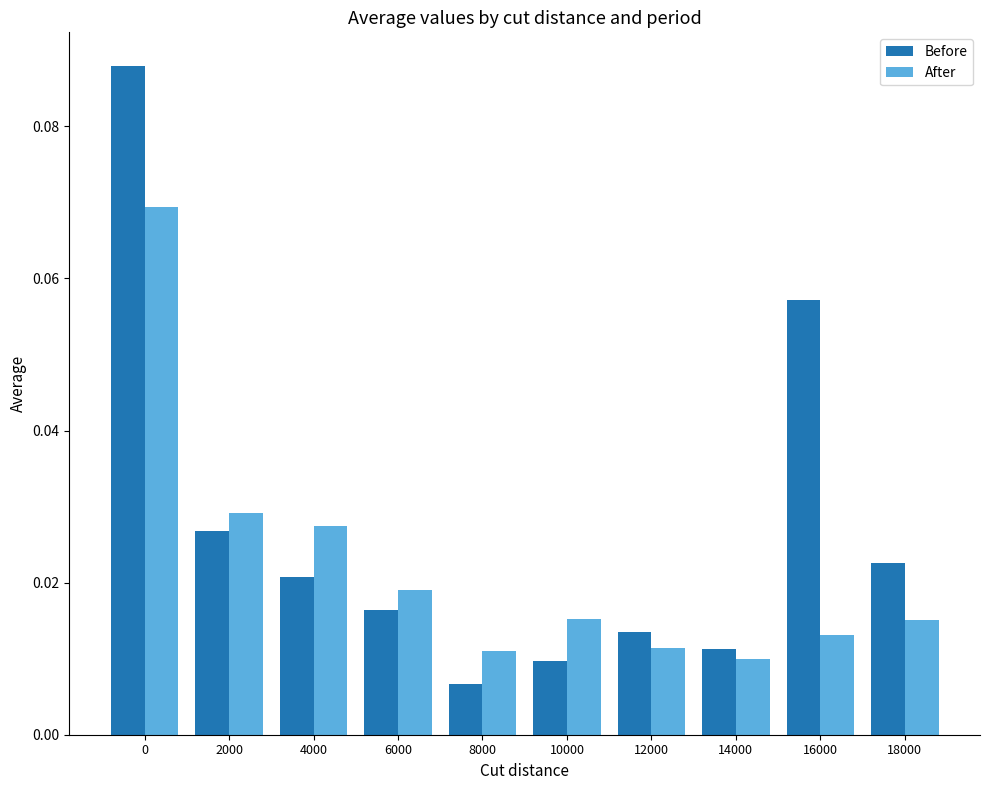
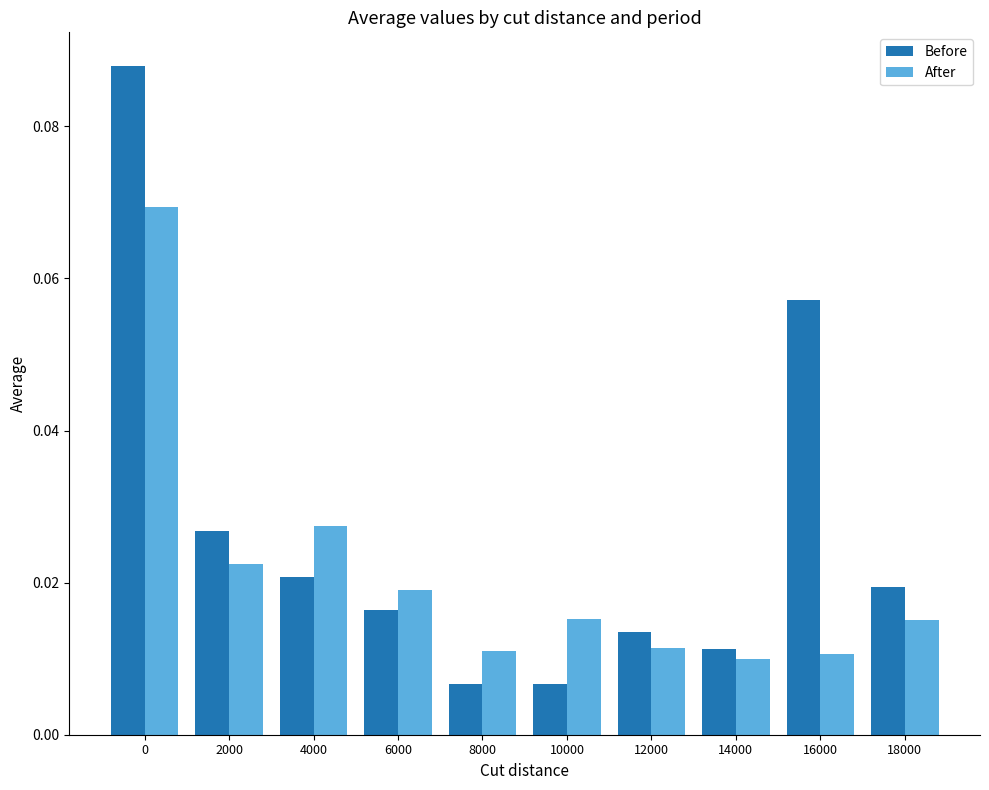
  {
    "Before": {
      "0": 0.088,
      "2000": 0.027,
      "4000": 0.021,
      "6000": 0.016,
      "8000": 0.007,
-     "10000": 0.010,
+     "10000": 0.007,
      "12000": 0.013,
      "14000": 0.011,
      "16000": 0.057,
-     "18000": 0.023
+     "18000": 0.019
    },
    "After": {
      "0": 0.069,
-     "2000": 0.029,
+     "2000": 0.022,
      "4000": 0.027,
      "6000": 0.019,
      "8000": 0.011,
      "10000": 0.015,
      "12000": 0.011,
      "14000": 0.010,
-     "16000": 0.013,
+     "16000": 0.011,
      "18000": 0.015
    }
  }
